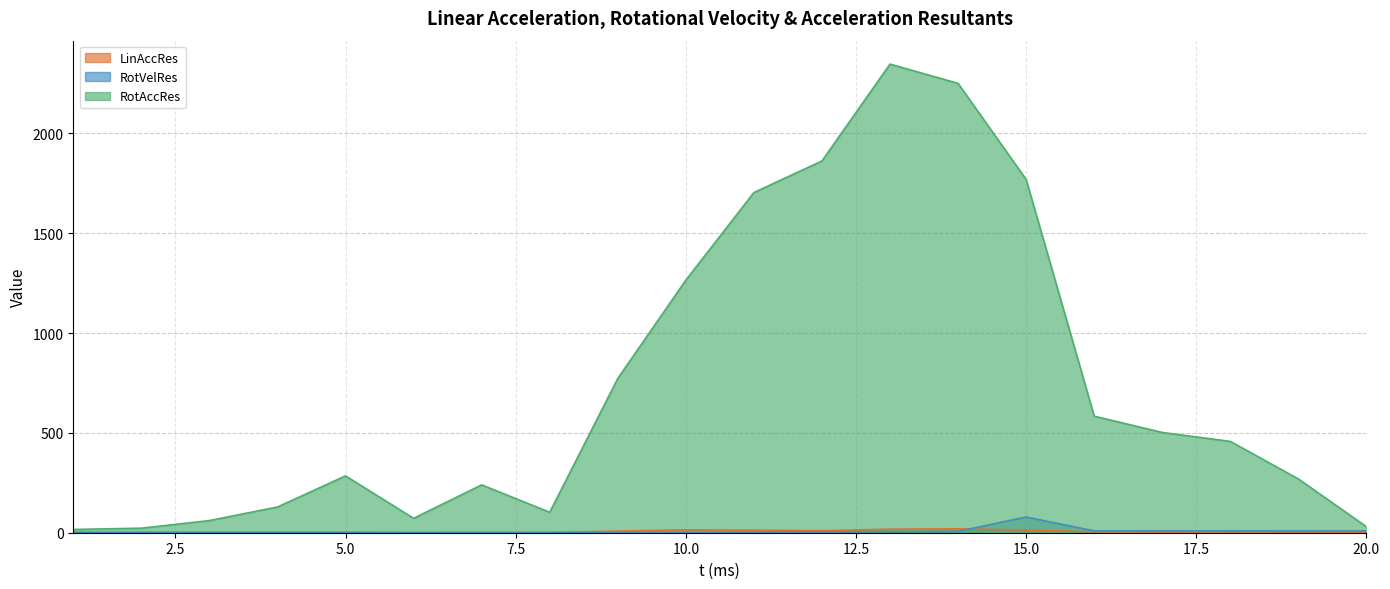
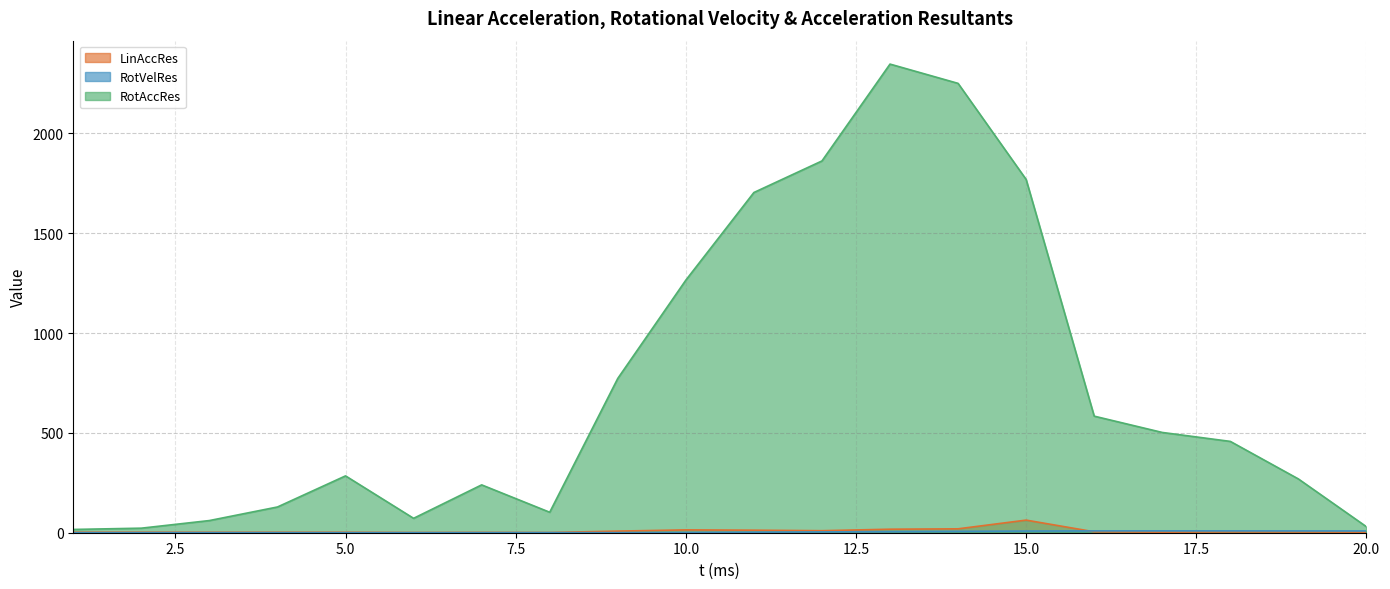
  {
    "LinAccRes": {
      "10.0": 10,
-     "15.0": 10
+     "15.0": 60
    },
    "RotVelRes": {
      "10.0": 0,
-     "15.0": 80
+     "15.0": 10
    },
    "RotAccRes": {
      "5.0": 280,
      "10.0": 1270,
      "15.0": 1770,
      "20.0": 30
    }
  }
